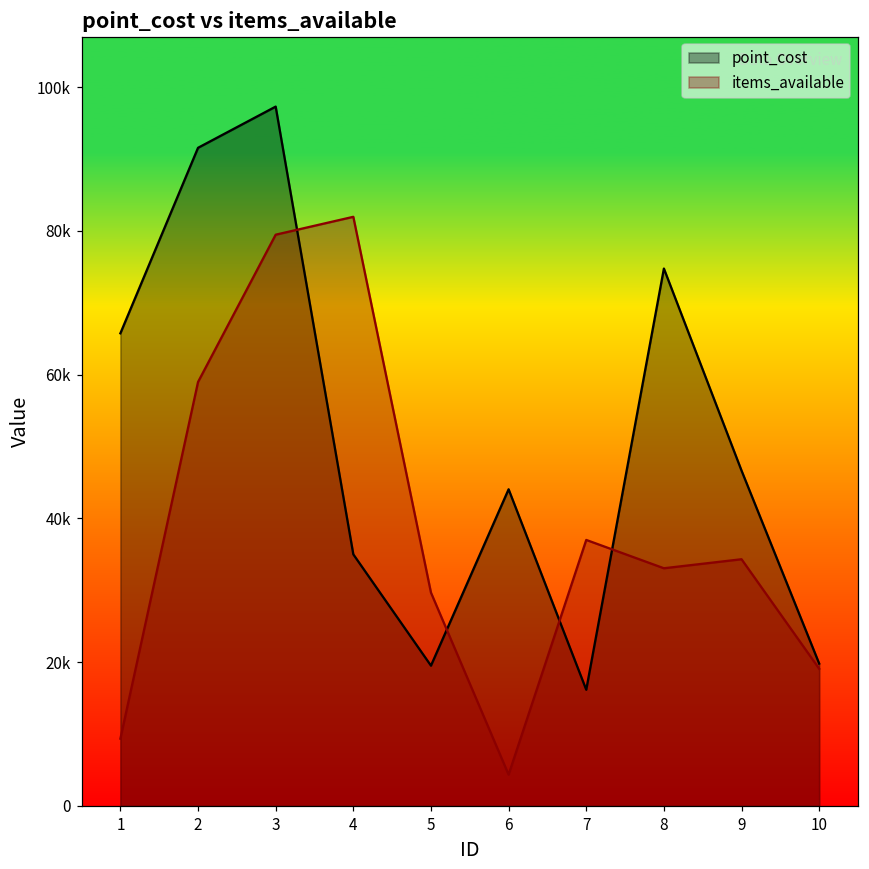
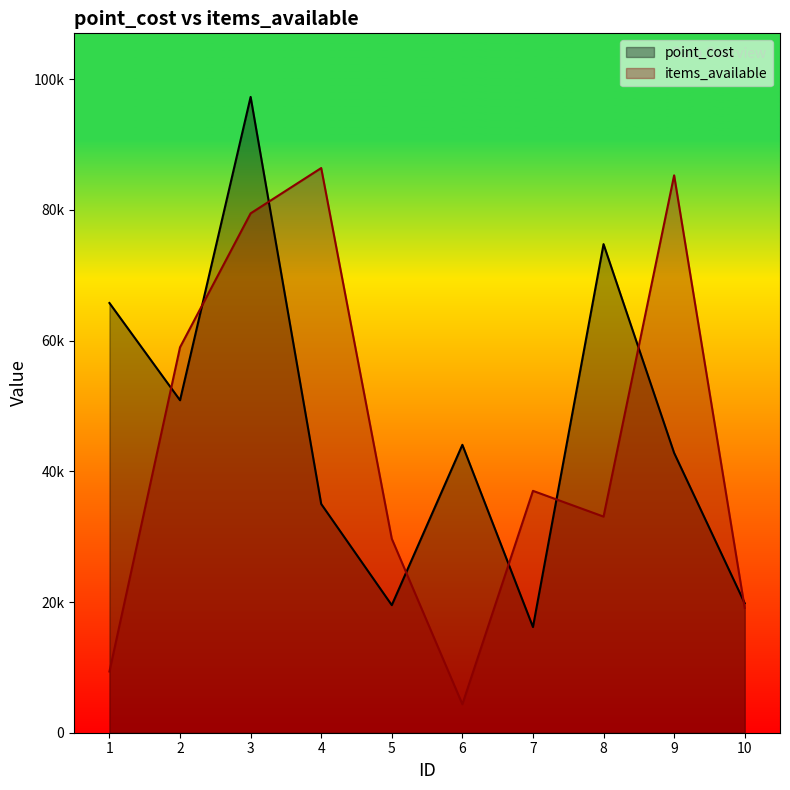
  {
    "point_cost": {
      "1": 66000,
-     "2": 92000,
+     "2": 51000,
      "3": 97000,
      "4": 35000,
      "5": 20000,
      "6": 44000,
      "7": 16000,
      "8": 75000,
-     "9": 47000,
+     "9": 43000,
      "10": 20000
    },
    "items_available": {
      "1": 9000,
      "2": 59000,
      "3": 79000,
-     "4": 82000,
+     "4": 86000,
      "5": 30000,
      "6": 4000,
      "7": 37000,
      "8": 33000,
-     "9": 34000,
+     "9": 85000,
      "10": 19000
    }
  }
